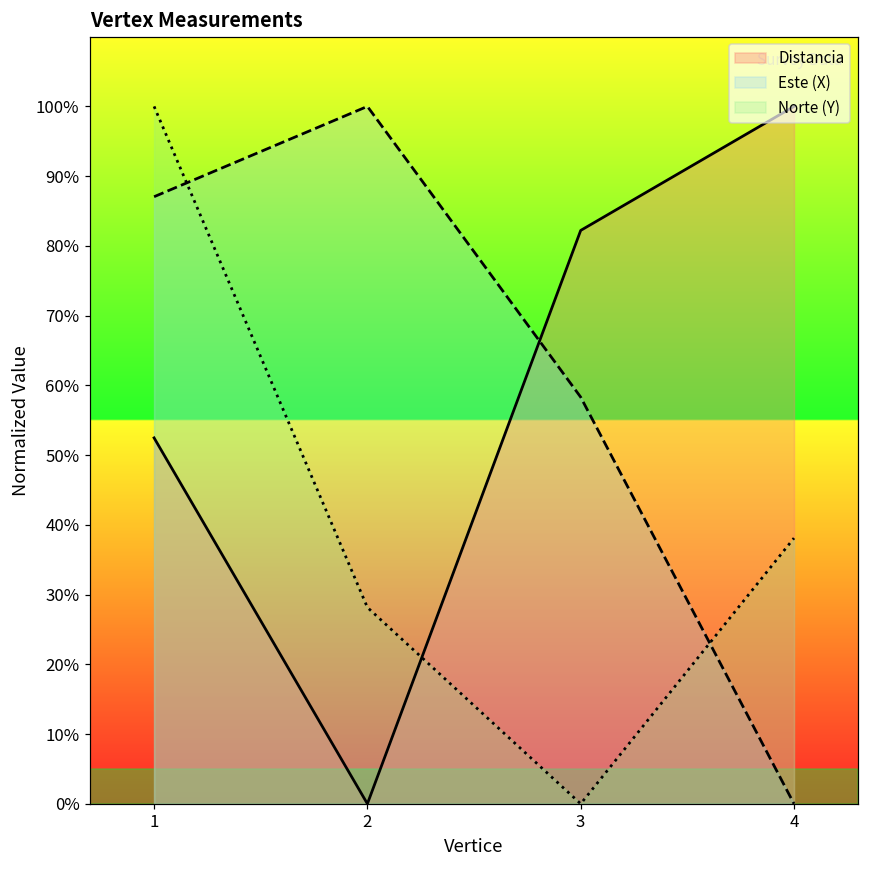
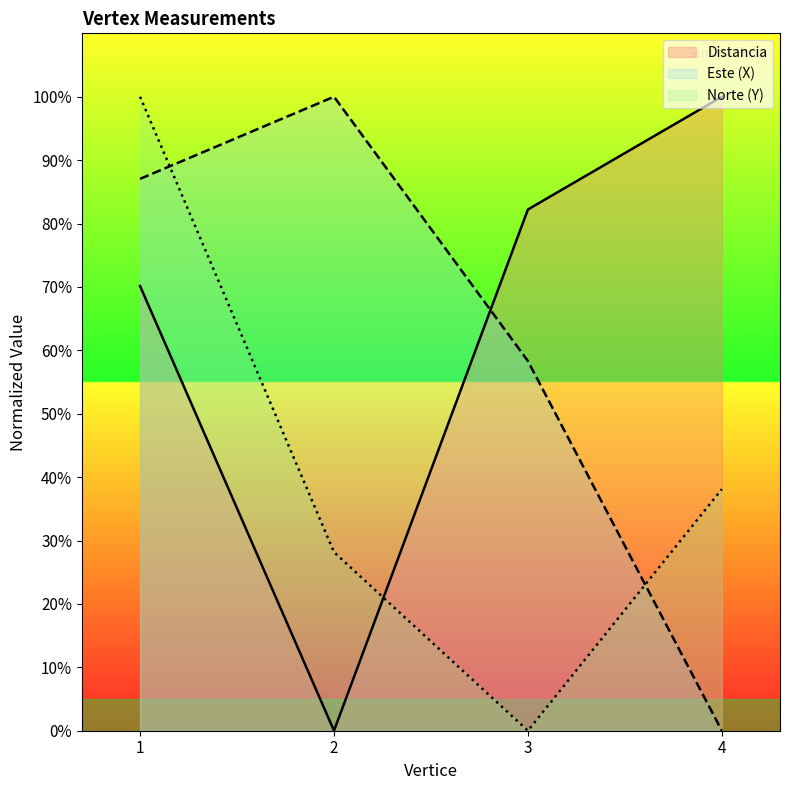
  {
    "Distancia": {
-     "1": "52%",
+     "1": "70%",
      "3": "82%"
    }
  }
